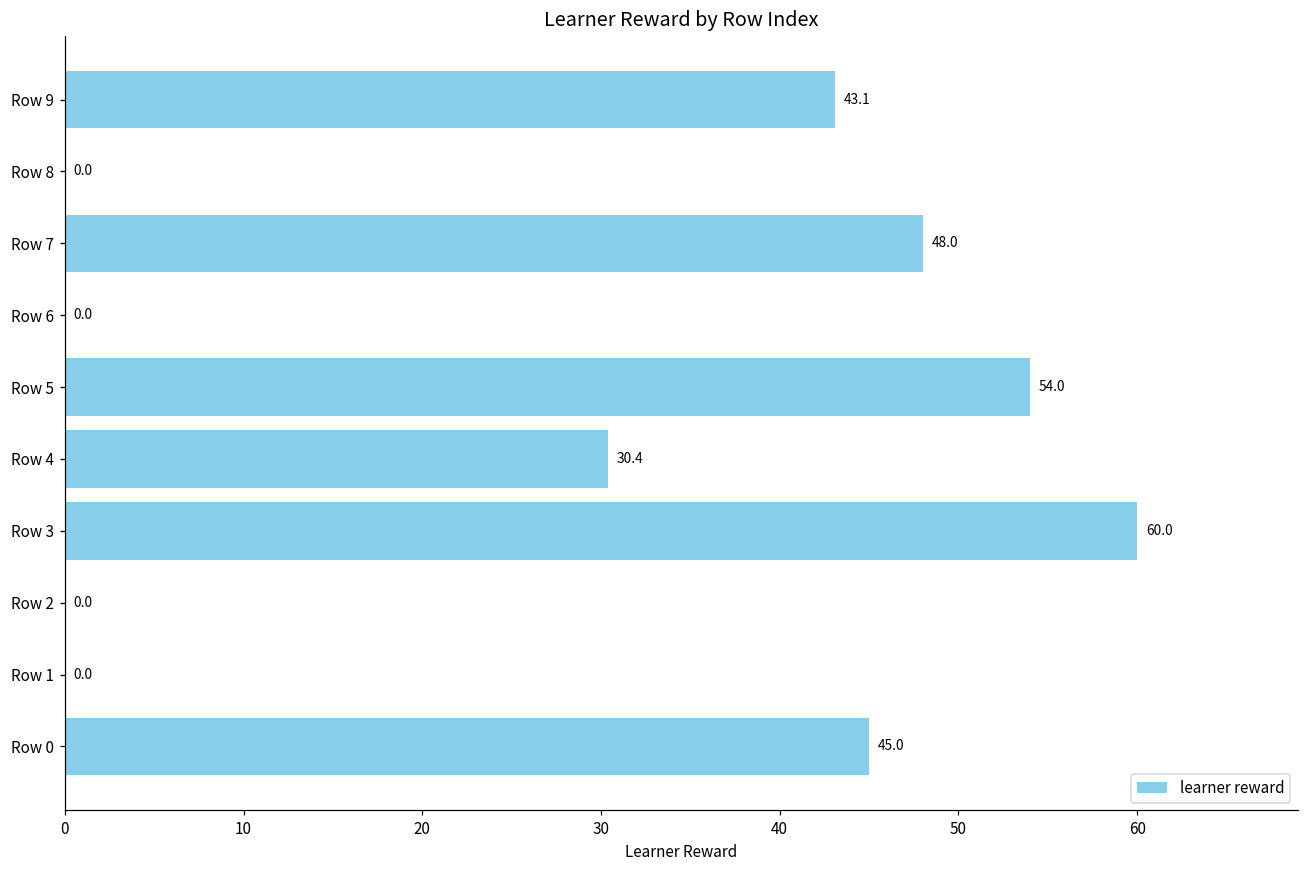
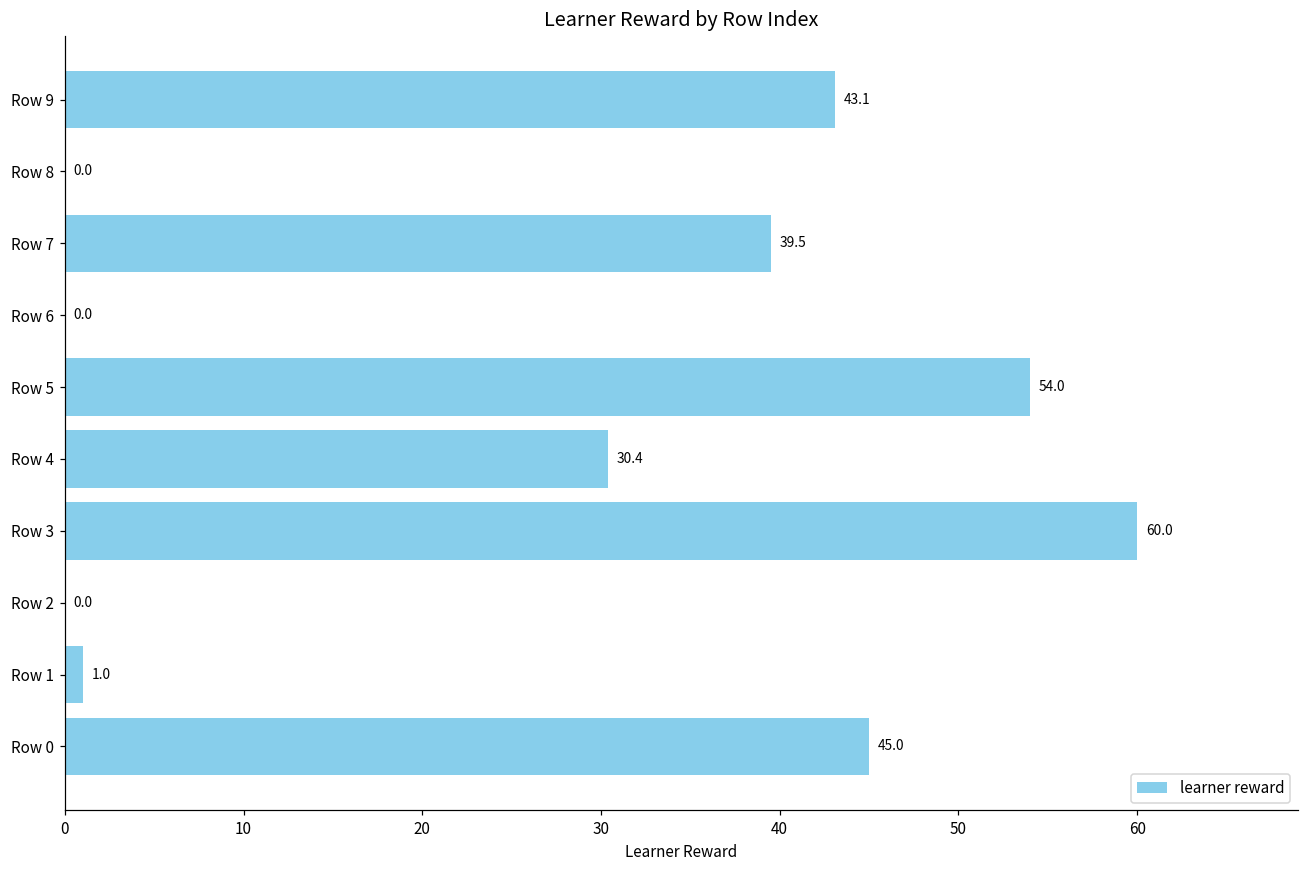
  {
    "Row 9": 43.1,
    "Row 8": 0.0,
-   "Row 7": 48.0,
+   "Row 7": 39.5,
    "Row 6": 0.0,
    "Row 5": 54.0,
    "Row 4": 30.4,
    "Row 3": 60.0,
    "Row 2": 0.0,
-   "Row 1": 0.0,
+   "Row 1": 1.0,
    "Row 0": 45.0
  }
